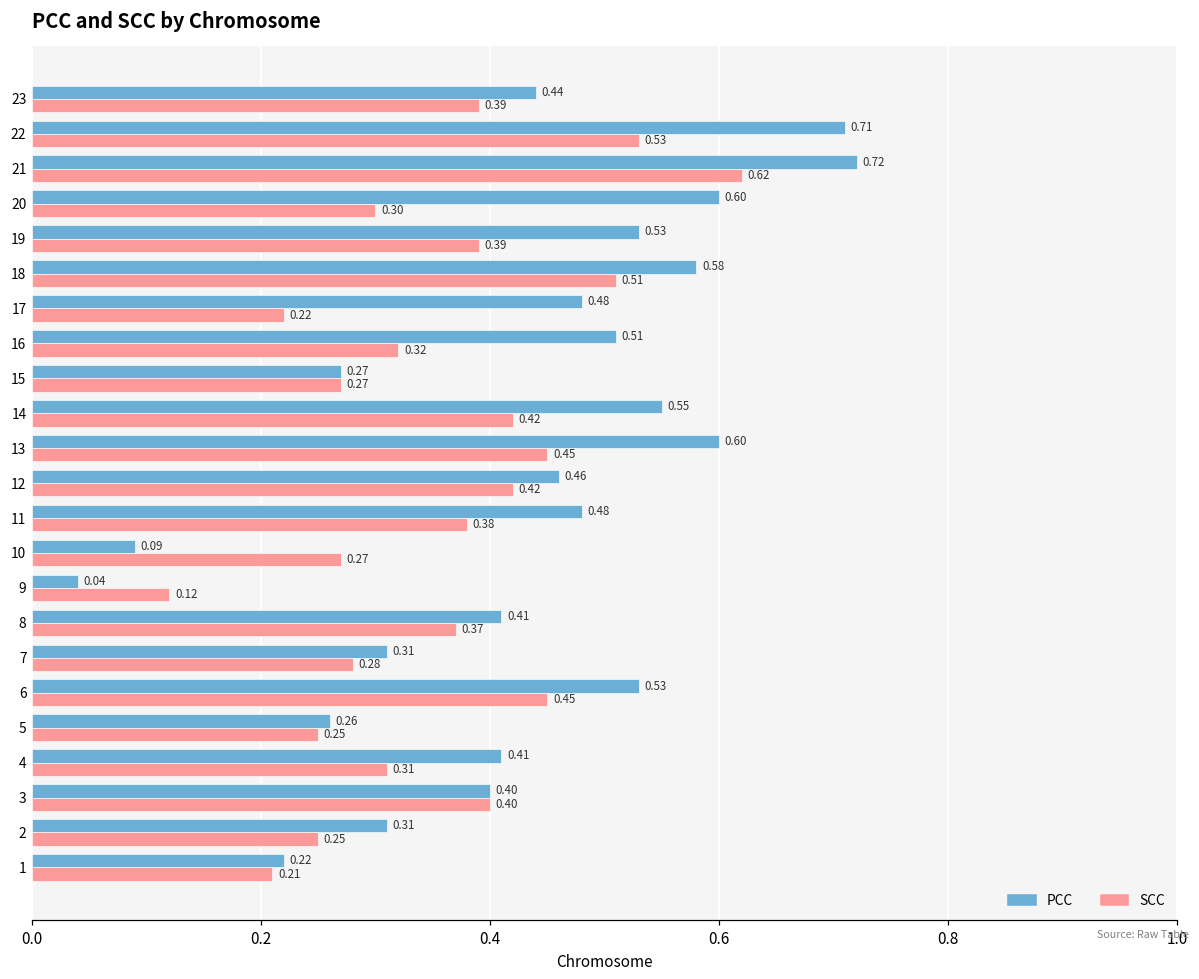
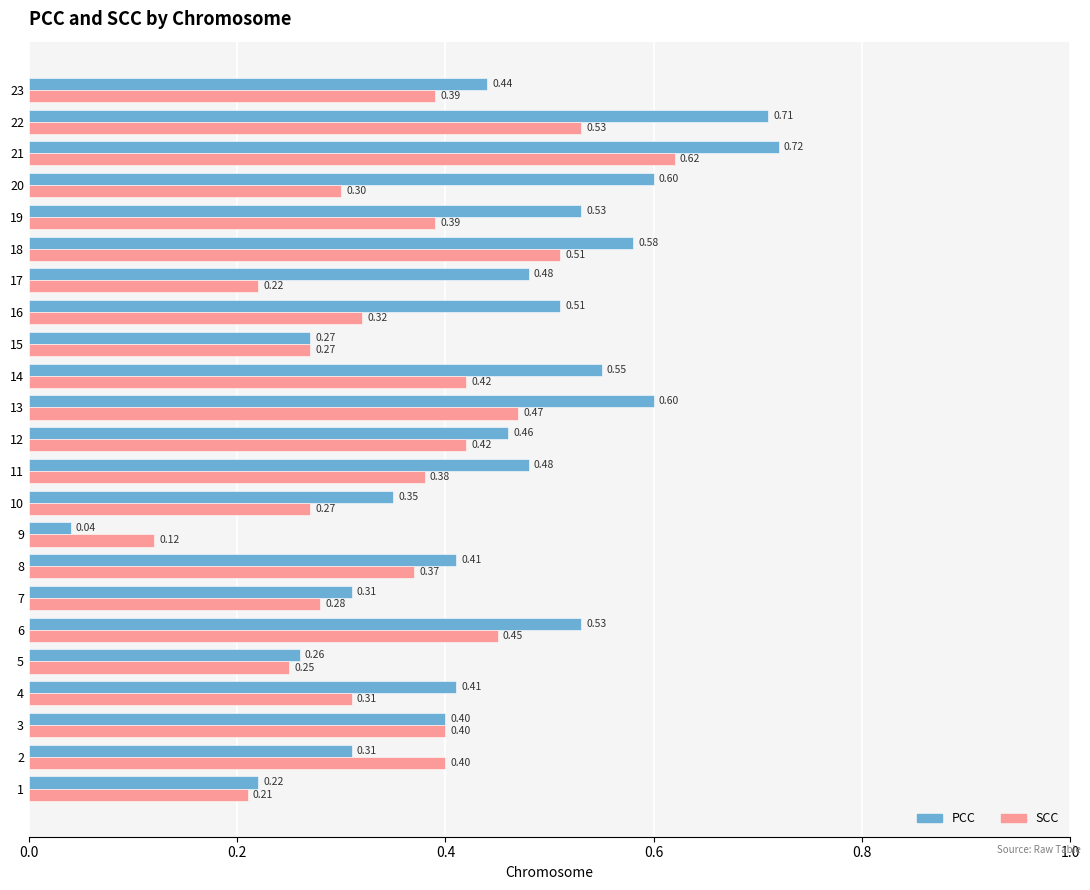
  {
    "PCC": {
      "23": 0.44,
      "22": 0.71,
      "21": 0.72,
      "20": 0.60,
      "19": 0.53,
      "18": 0.58,
      "17": 0.48,
      "16": 0.51,
      "15": 0.27,
      "14": 0.55,
      "13": 0.60,
      "12": 0.46,
      "11": 0.48,
-     "10": 0.09,
+     "10": 0.35,
      "9": 0.04,
      "8": 0.41,
      "7": 0.31,
      "6": 0.53,
      "5": 0.26,
      "4": 0.41,
      "3": 0.40,
      "2": 0.31,
      "1": 0.22
    },
    "SCC": {
      "23": 0.39,
      "22": 0.53,
      "21": 0.62,
      "20": 0.30,
      "19": 0.39,
      "18": 0.51,
      "17": 0.22,
      "16": 0.32,
      "15": 0.27,
      "14": 0.42,
-     "13": 0.45,
+     "13": 0.47,
      "12": 0.42,
      "11": 0.38,
      "10": 0.27,
      "9": 0.12,
      "8": 0.37,
      "7": 0.28,
      "6": 0.45,
      "5": 0.25,
      "4": 0.31,
      "3": 0.40,
-     "2": 0.25,
+     "2": 0.40,
      "1": 0.21
    }
  }
